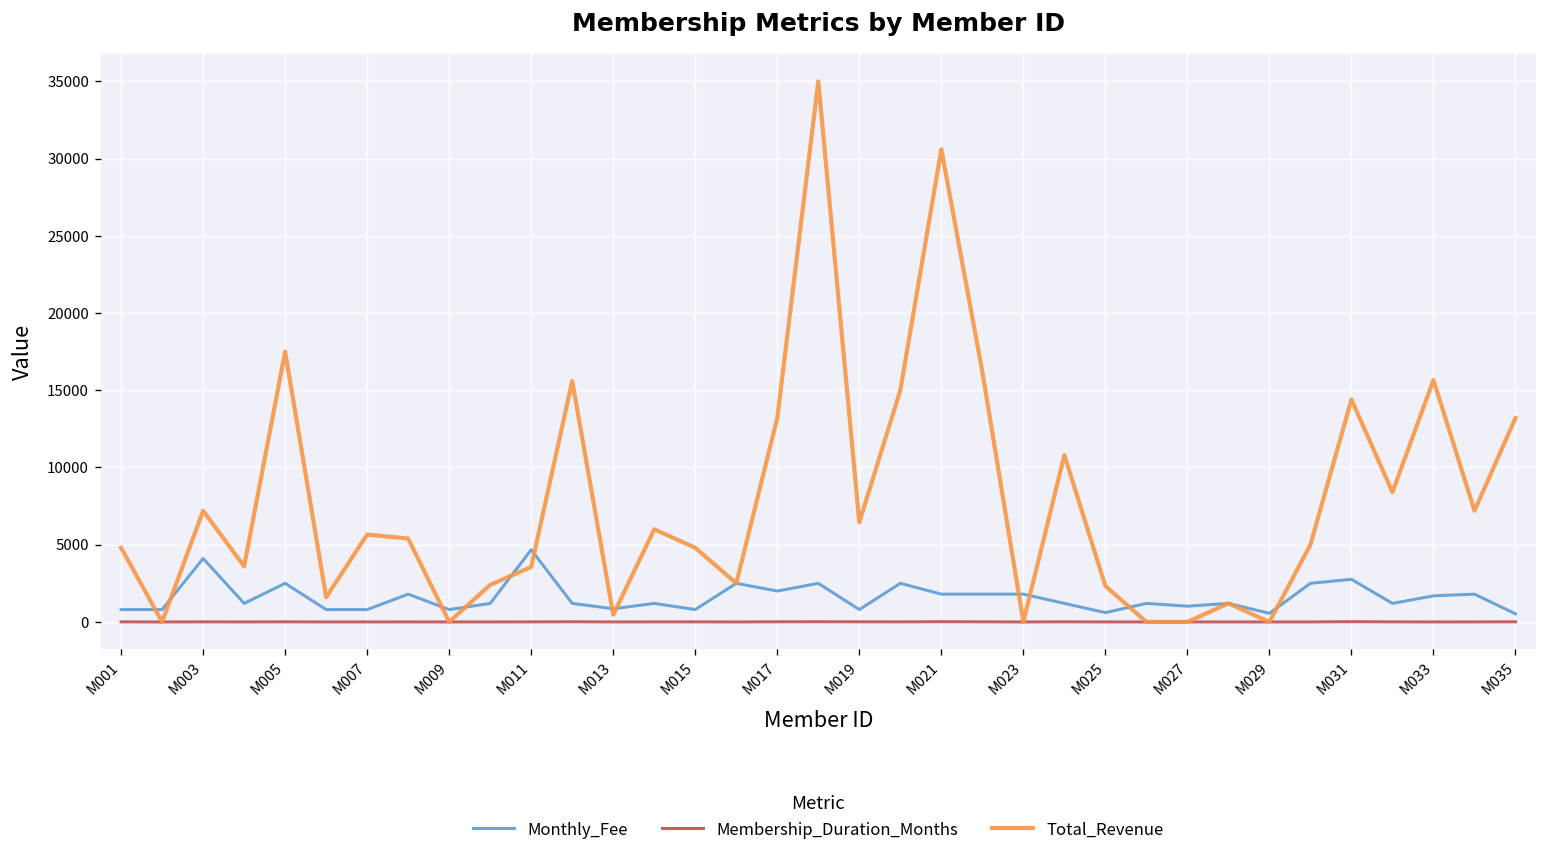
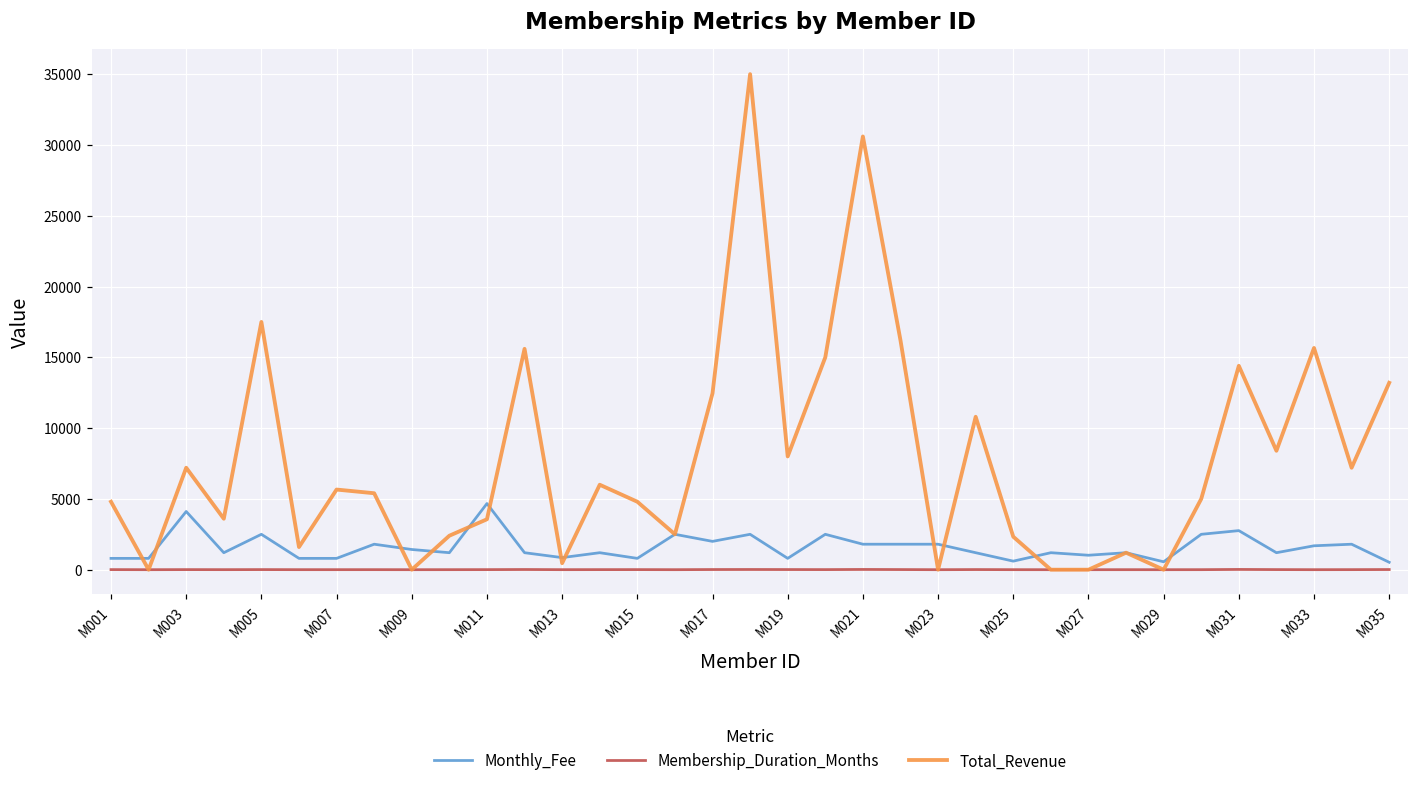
  {
    "Monthly_Fee": {
      "M001": 800,
      "M003": 4100,
      "M005": 2500,
      "M007": 800,
-     "M009": 800,
+     "M009": 1400,
      "M011": 4700,
      "M013": 900,
      "M015": 800,
      "M017": 2000,
      "M019": 800,
      "M021": 1800,
      "M023": 1800,
      "M025": 600,
      "M027": 1000,
      "M029": 600,
      "M031": 2800,
      "M033": 1700,
      "M035": 500
    },
    "Membership_Duration_Months": {
      "M001": 0,
      "M003": 0,
      "M005": 0,
      "M007": 0,
      "M011": 0,
      "M013": 0,
      "M015": 0,
      "M017": 0,
      "M019": 0,
      "M021": 0,
      "M025": 0,
      "M031": 0,
      "M033": 0,
      "M035": 0
    },
    "Total_Revenue": {
      "M001": 4800,
      "M003": 7200,
      "M005": 17500,
      "M007": 5700,
      "M011": 3600,
      "M013": 500,
      "M015": 4800,
-     "M017": 13200,
-     "M019": 6400,
+     "M017": 12500,
+     "M019": 8000,
      "M021": 30600,
      "M025": 2300,
      "M031": 14400,
      "M033": 15700,
      "M035": 13200
    }
  }
